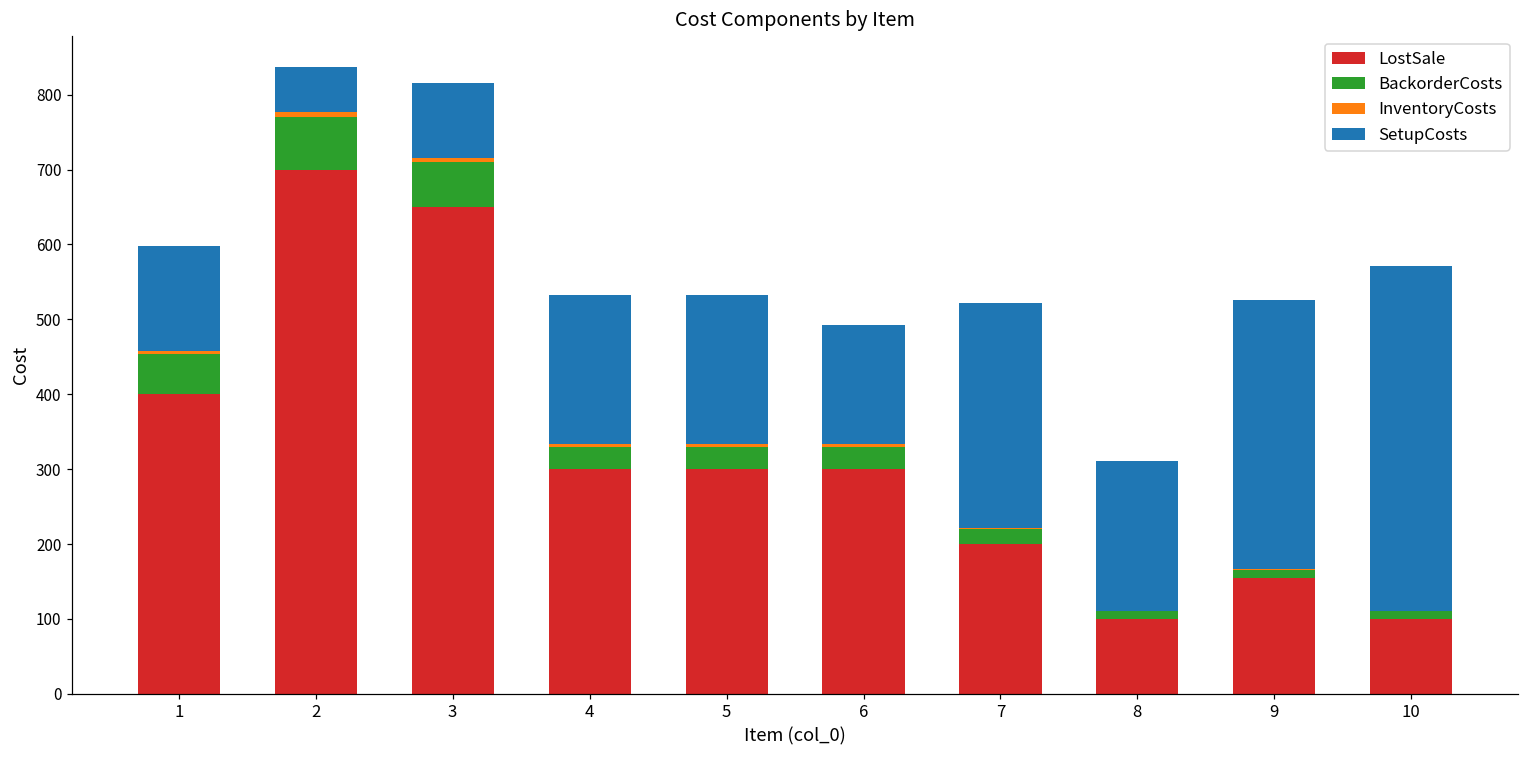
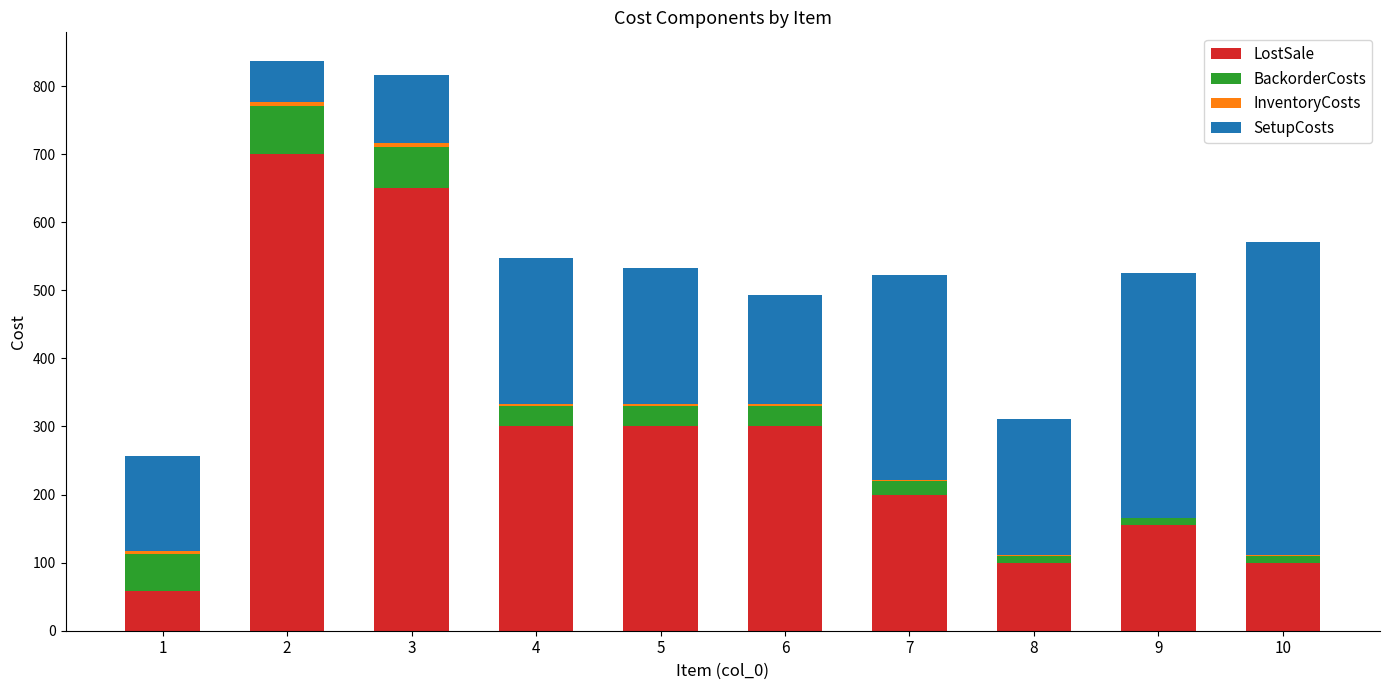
  {
    "LostSale": {
-     "1": 400,
+     "1": 60,
      "2": 700,
      "3": 650,
      "4": 300,
      "5": 300,
      "6": 300,
      "7": 200,
      "8": 100,
      "9": 160,
      "10": 100
    },
    "BackorderCosts": {
      "1": 50,
      "2": 70,
      "3": 60,
      "4": 30,
      "5": 30,
      "6": 30,
      "7": 20,
      "8": 10,
      "9": 10,
      "10": 10
    },
    "InventoryCosts": {
      "1": 0,
      "2": 10,
      "3": 10
    },
    "SetupCosts": {
      "1": 140,
      "2": 60,
      "3": 100,
-     "4": 200,
+     "4": 210,
      "5": 200,
      "6": 160,
      "7": 300,
      "8": 200,
      "9": 360,
      "10": 460
    }
  }
